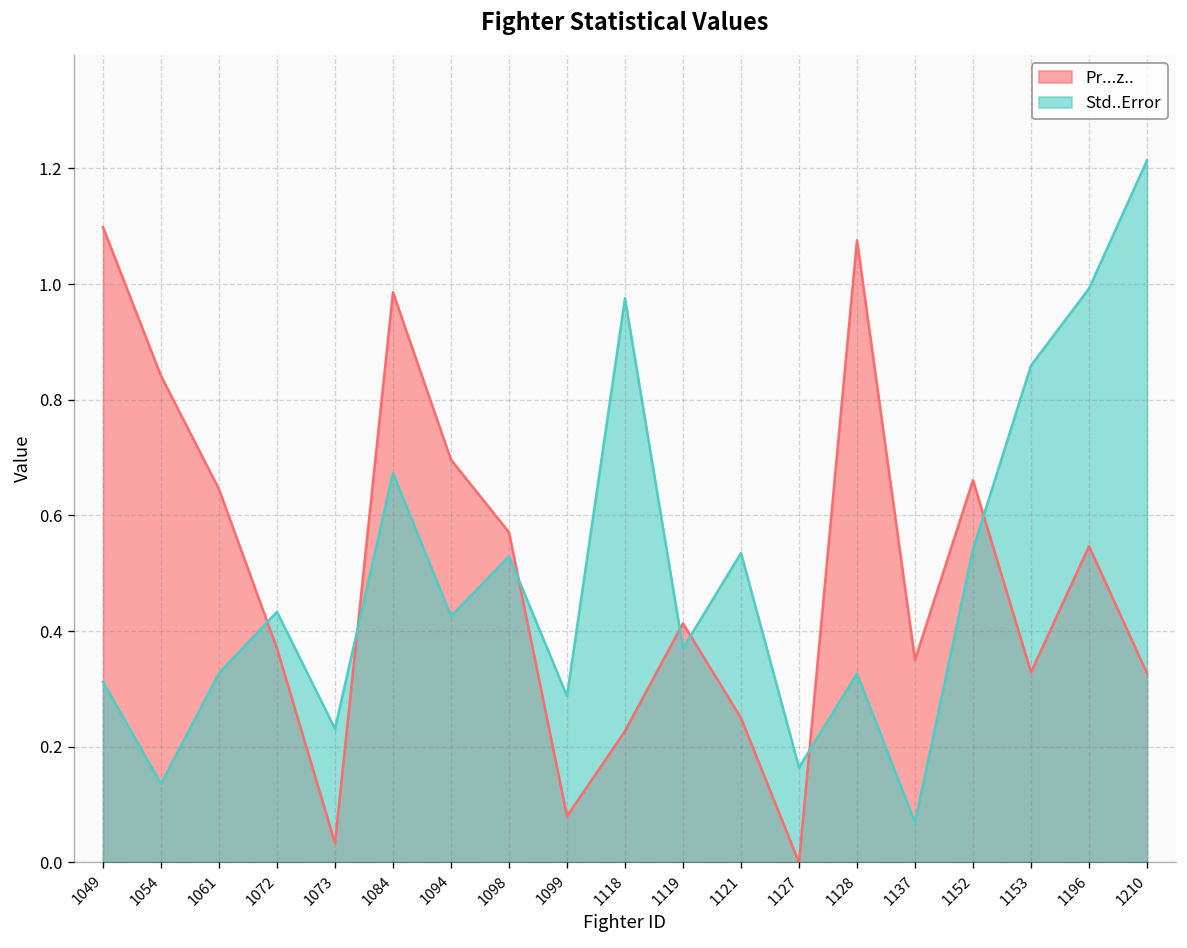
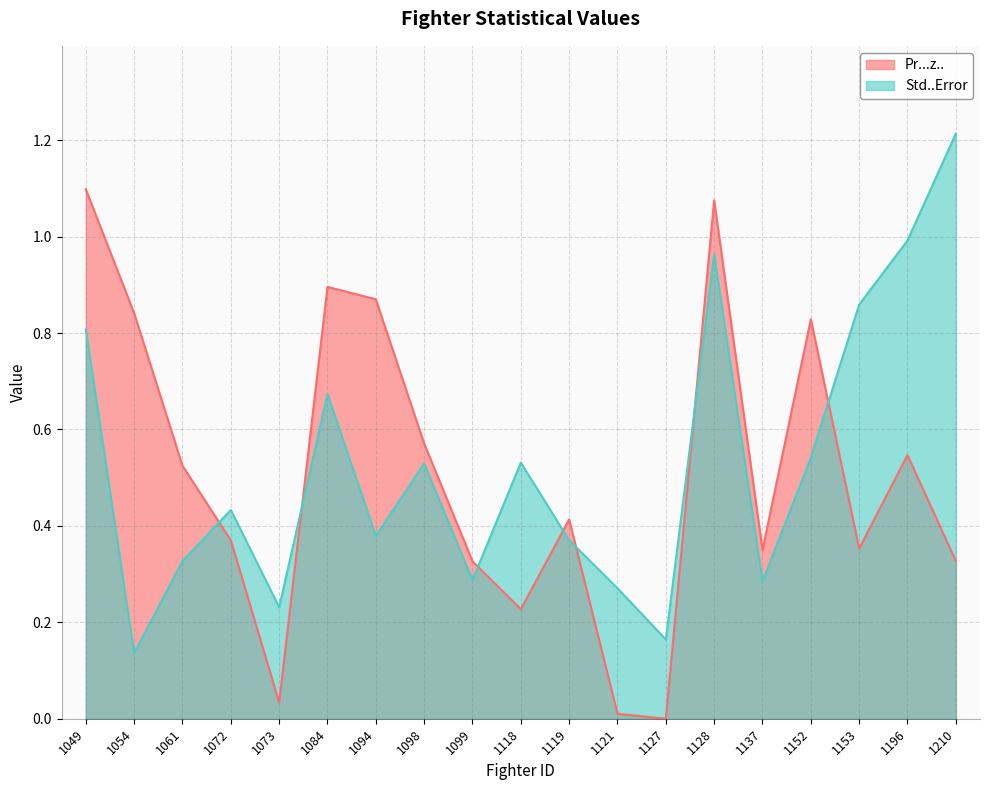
  {
    "Pr...z..": {
      "1049": 1.10,
      "1054": 0.84,
-     "1061": 0.65,
+     "1061": 0.52,
      "1072": 0.37,
      "1073": 0.03,
-     "1084": 0.99,
-     "1094": 0.70,
+     "1084": 0.90,
+     "1094": 0.87,
      "1098": 0.57,
-     "1099": 0.08,
+     "1099": 0.33,
      "1118": 0.23,
      "1119": 0.41,
-     "1121": 0.25,
+     "1121": 0.01,
      "1127": 0.00,
      "1128": 1.08,
      "1137": 0.35,
-     "1152": 0.66,
-     "1153": 0.33,
+     "1152": 0.83,
+     "1153": 0.35,
      "1196": 0.55,
      "1210": 0.33
    },
    "Std..Error": {
-     "1049": 0.31,
+     "1049": 0.81,
      "1054": 0.14,
      "1061": 0.33,
      "1072": 0.43,
      "1073": 0.23,
      "1084": 0.67,
-     "1094": 0.43,
+     "1094": 0.38,
      "1098": 0.53,
      "1099": 0.29,
-     "1118": 0.98,
+     "1118": 0.53,
      "1119": 0.37,
-     "1121": 0.53,
+     "1121": 0.27,
      "1127": 0.16,
-     "1128": 0.33,
-     "1137": 0.07,
+     "1128": 0.96,
+     "1137": 0.28,
      "1152": 0.54,
      "1153": 0.86,
      "1196": 0.99,
      "1210": 1.21
    }
  }
